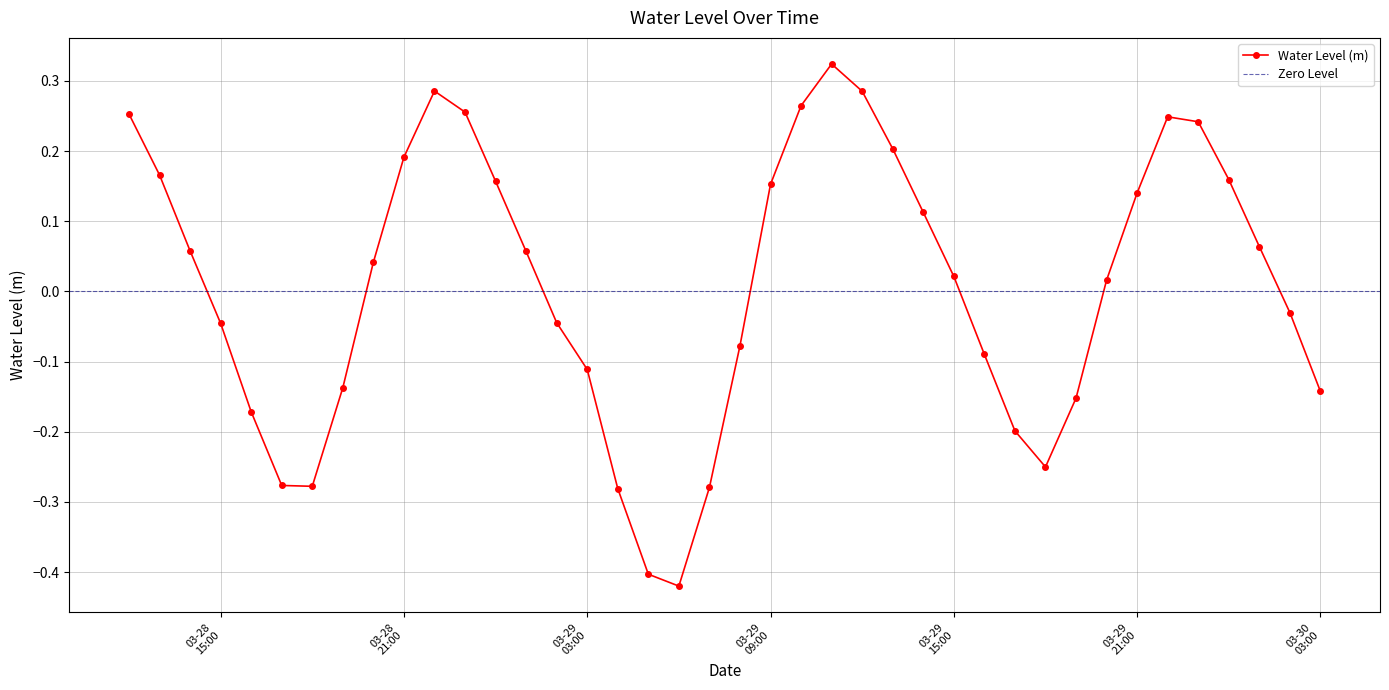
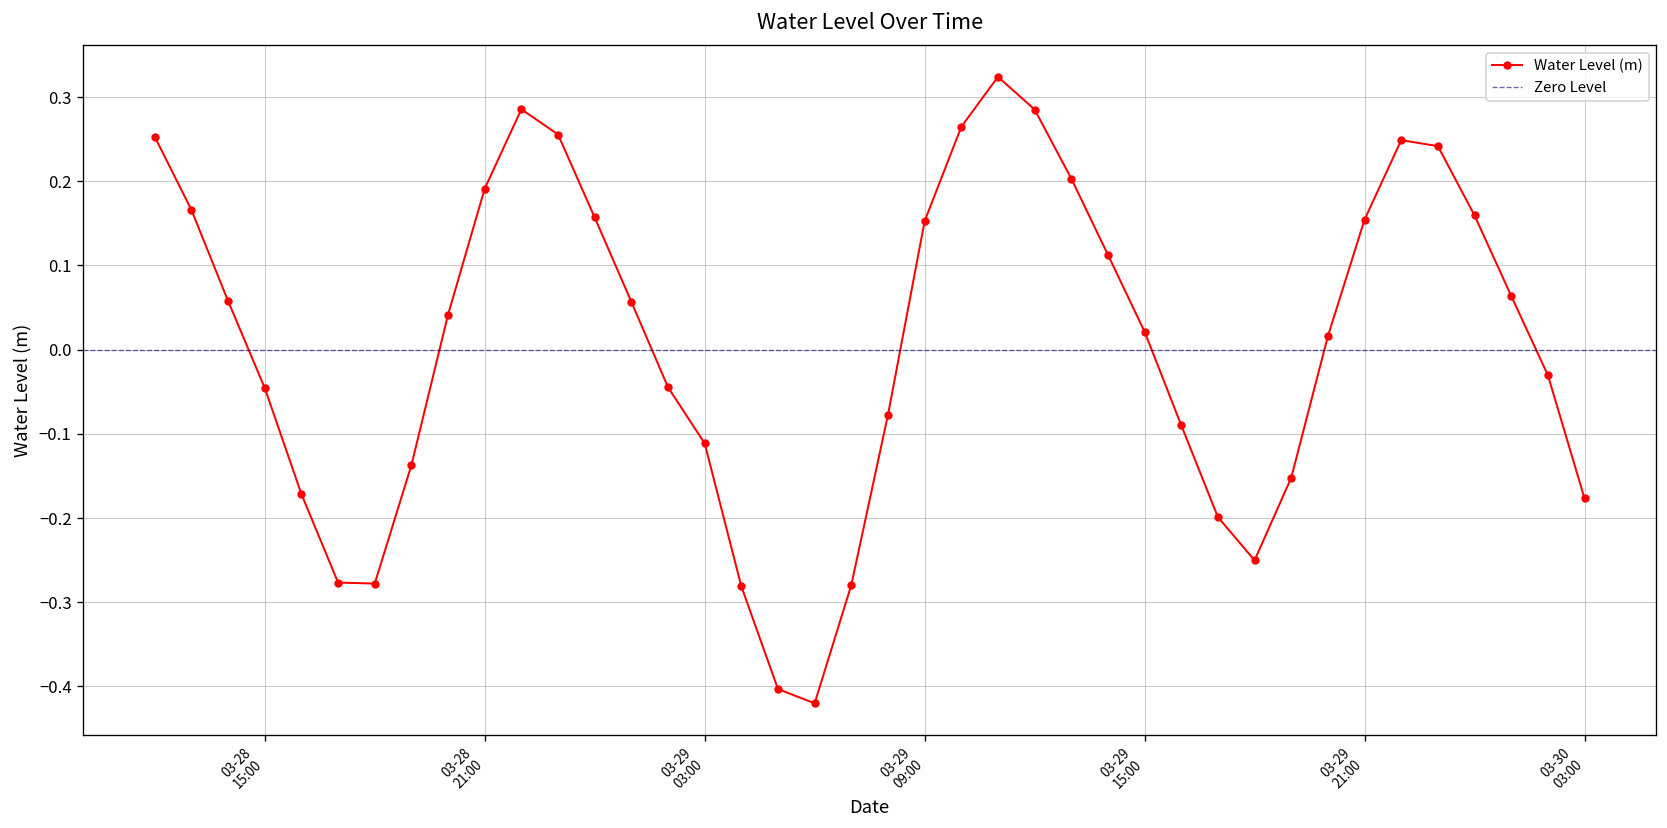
  {
    "03-28 15:00": -0.05,
    "03-28 21:00": 0.19,
    "03-29 03:00": -0.11,
    "03-29 09:00": 0.15,
    "03-29 15:00": 0.02,
-   "03-29 21:00": 0.14,
-   "03-30 03:00": -0.14
+   "03-29 21:00": 0.15,
+   "03-30 03:00": -0.18
  }
